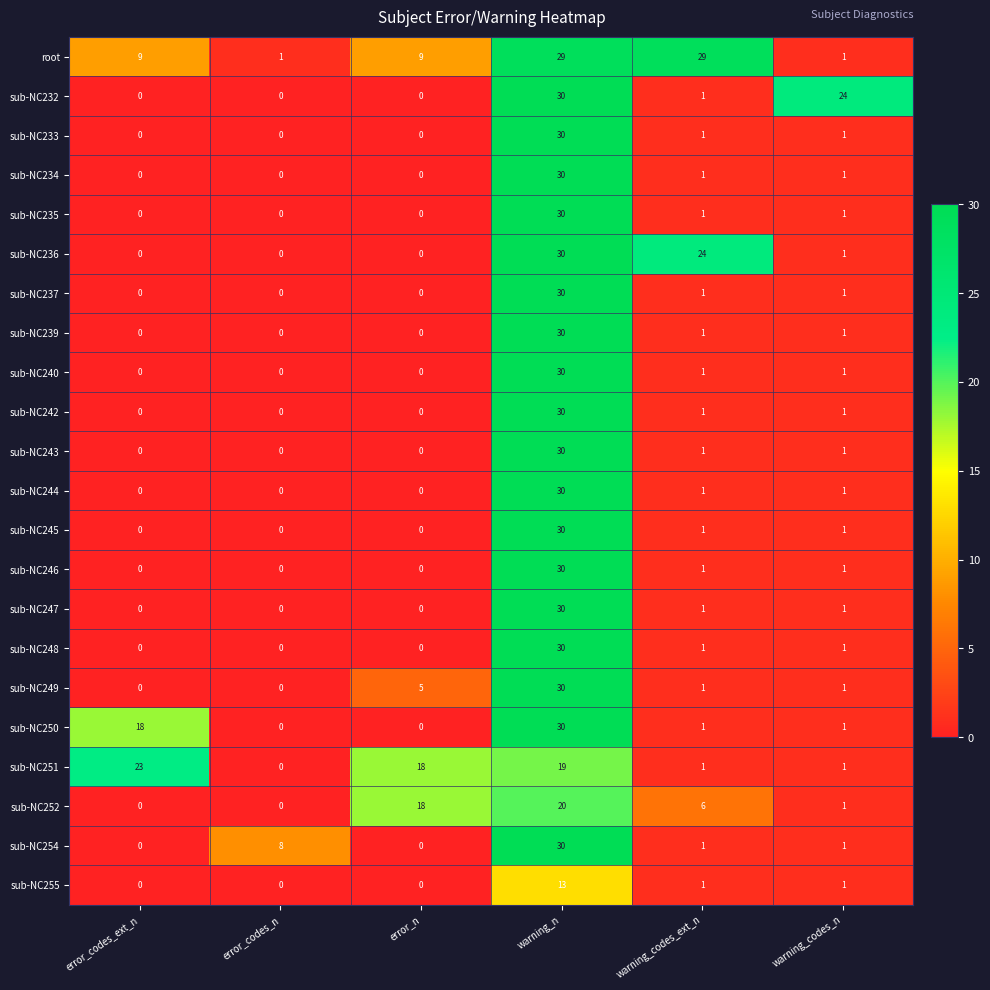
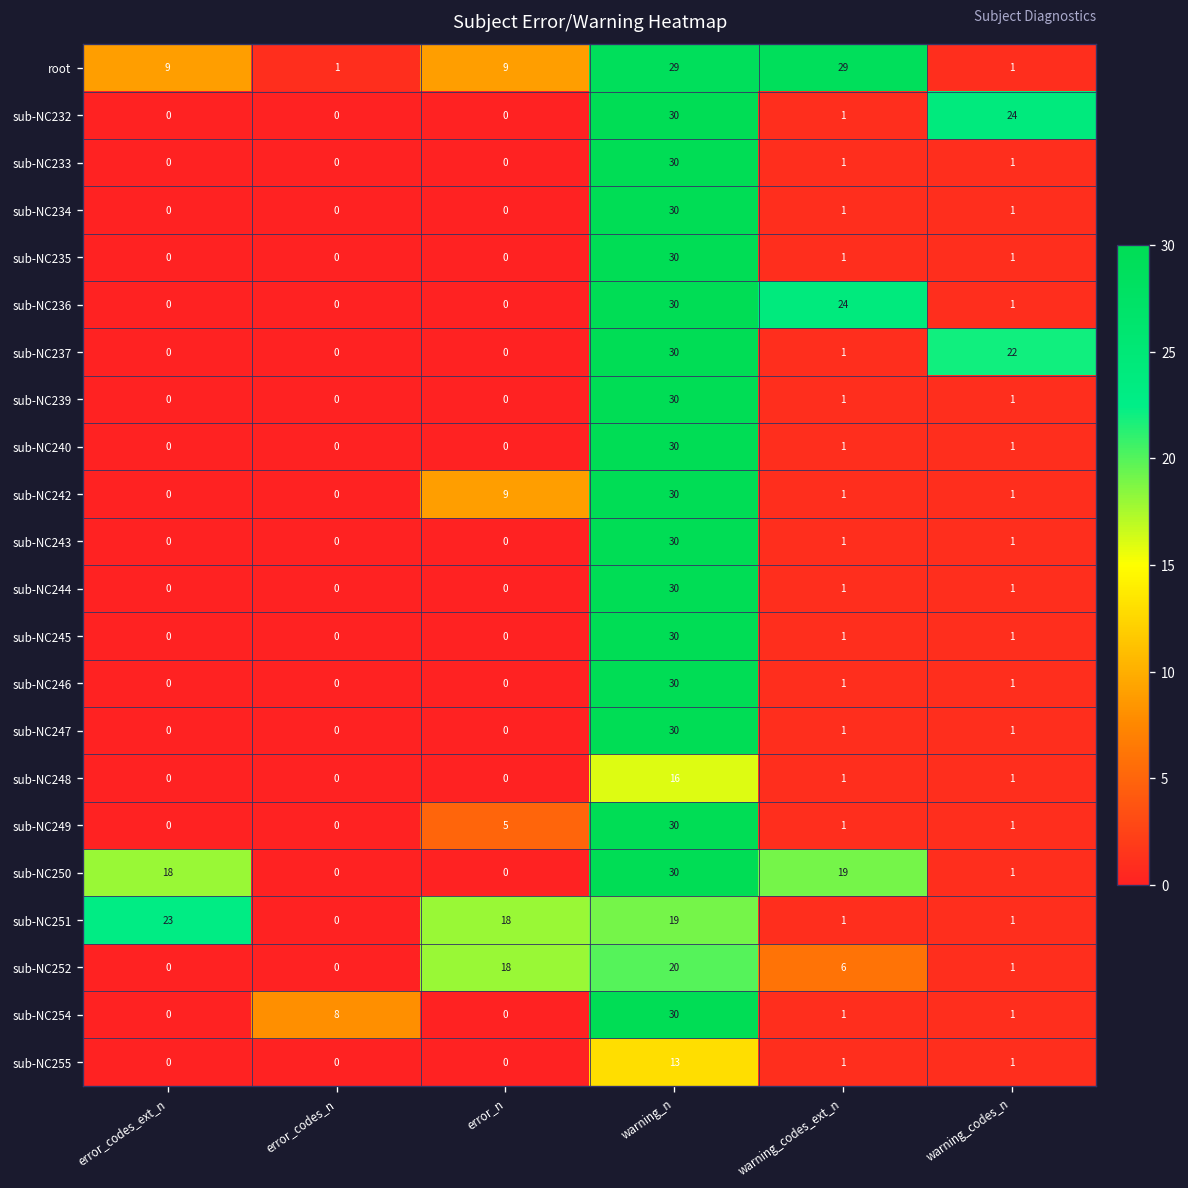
  {
    "root": {
      "error_codes_ext_n": 9,
      "error_codes_n": 1,
      "error_n": 9,
      "warning_n": 29,
      "warning_codes_ext_n": 29,
      "warning_codes_n": 1
    },
    "sub-NC232": {
      "error_codes_ext_n": 0,
      "error_codes_n": 0,
      "error_n": 0,
      "warning_n": 30,
      "warning_codes_ext_n": 1,
      "warning_codes_n": 24
    },
    "sub-NC233": {
      "error_codes_ext_n": 0,
      "error_codes_n": 0,
      "error_n": 0,
      "warning_n": 30,
      "warning_codes_ext_n": 1,
      "warning_codes_n": 1
    },
    "sub-NC234": {
      "error_codes_ext_n": 0,
      "error_codes_n": 0,
      "error_n": 0,
      "warning_n": 30,
      "warning_codes_ext_n": 1,
      "warning_codes_n": 1
    },
    "sub-NC235": {
      "error_codes_ext_n": 0,
      "error_codes_n": 0,
      "error_n": 0,
      "warning_n": 30,
      "warning_codes_ext_n": 1,
      "warning_codes_n": 1
    },
    "sub-NC236": {
      "error_codes_ext_n": 0,
      "error_codes_n": 0,
      "error_n": 0,
      "warning_n": 30,
      "warning_codes_ext_n": 24,
      "warning_codes_n": 1
    },
    "sub-NC237": {
      "error_codes_ext_n": 0,
      "error_codes_n": 0,
      "error_n": 0,
      "warning_n": 30,
      "warning_codes_ext_n": 1,
-     "warning_codes_n": 1
+     "warning_codes_n": 22
    },
    "sub-NC239": {
      "error_codes_ext_n": 0,
      "error_codes_n": 0,
      "error_n": 0,
      "warning_n": 30,
      "warning_codes_ext_n": 1,
      "warning_codes_n": 1
    },
    "sub-NC240": {
      "error_codes_ext_n": 0,
      "error_codes_n": 0,
      "error_n": 0,
      "warning_n": 30,
      "warning_codes_ext_n": 1,
      "warning_codes_n": 1
    },
    "sub-NC242": {
      "error_codes_ext_n": 0,
      "error_codes_n": 0,
-     "error_n": 0,
+     "error_n": 9,
      "warning_n": 30,
      "warning_codes_ext_n": 1,
      "warning_codes_n": 1
    },
    "sub-NC243": {
      "error_codes_ext_n": 0,
      "error_codes_n": 0,
      "error_n": 0,
      "warning_n": 30,
      "warning_codes_ext_n": 1,
      "warning_codes_n": 1
    },
    "sub-NC244": {
      "error_codes_ext_n": 0,
      "error_codes_n": 0,
      "error_n": 0,
      "warning_n": 30,
      "warning_codes_ext_n": 1,
      "warning_codes_n": 1
    },
    "sub-NC245": {
      "error_codes_ext_n": 0,
      "error_codes_n": 0,
      "error_n": 0,
      "warning_n": 30,
      "warning_codes_ext_n": 1,
      "warning_codes_n": 1
    },
    "sub-NC246": {
      "error_codes_ext_n": 0,
      "error_codes_n": 0,
      "error_n": 0,
      "warning_n": 30,
      "warning_codes_ext_n": 1,
      "warning_codes_n": 1
    },
    "sub-NC247": {
      "error_codes_ext_n": 0,
      "error_codes_n": 0,
      "error_n": 0,
      "warning_n": 30,
      "warning_codes_ext_n": 1,
      "warning_codes_n": 1
    },
    "sub-NC248": {
      "error_codes_ext_n": 0,
      "error_codes_n": 0,
      "error_n": 0,
-     "warning_n": 30,
+     "warning_n": 16,
      "warning_codes_ext_n": 1,
      "warning_codes_n": 1
    },
    "sub-NC249": {
      "error_codes_ext_n": 0,
      "error_codes_n": 0,
      "error_n": 5,
      "warning_n": 30,
      "warning_codes_ext_n": 1,
      "warning_codes_n": 1
    },
    "sub-NC250": {
      "error_codes_ext_n": 18,
      "error_codes_n": 0,
      "error_n": 0,
      "warning_n": 30,
-     "warning_codes_ext_n": 1,
+     "warning_codes_ext_n": 19,
      "warning_codes_n": 1
    },
    "sub-NC251": {
      "error_codes_ext_n": 23,
      "error_codes_n": 0,
      "error_n": 18,
      "warning_n": 19,
      "warning_codes_ext_n": 1,
      "warning_codes_n": 1
    },
    "sub-NC252": {
      "error_codes_ext_n": 0,
      "error_codes_n": 0,
      "error_n": 18,
      "warning_n": 20,
      "warning_codes_ext_n": 6,
      "warning_codes_n": 1
    },
    "sub-NC254": {
      "error_codes_ext_n": 0,
      "error_codes_n": 8,
      "error_n": 0,
      "warning_n": 30,
      "warning_codes_ext_n": 1,
      "warning_codes_n": 1
    },
    "sub-NC255": {
      "error_codes_ext_n": 0,
      "error_codes_n": 0,
      "error_n": 0,
      "warning_n": 13,
      "warning_codes_ext_n": 1,
      "warning_codes_n": 1
    }
  }
